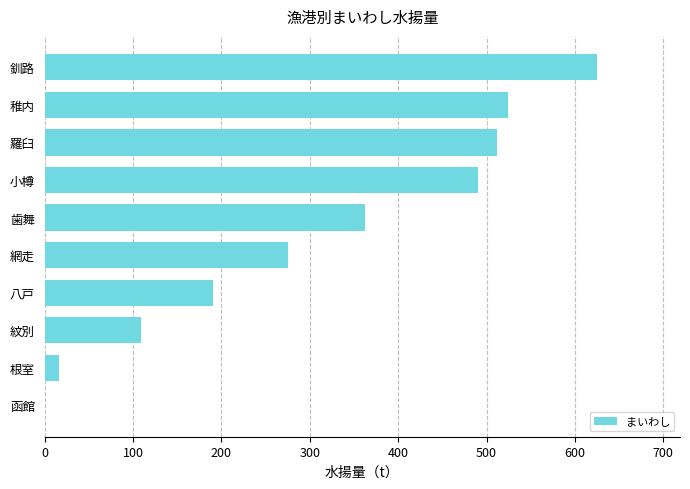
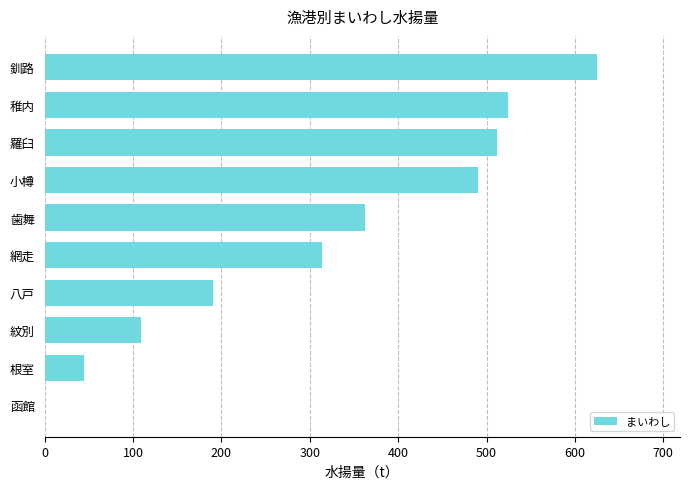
  {
    "釧路": 630,
    "稚内": 520,
    "羅臼": 510,
    "小樽": 490,
    "歯舞": 360,
-   "網走": 280,
+   "網走": 310,
    "八戸": 190,
    "紋別": 110,
-   "根室": 20,
+   "根室": 40,
    "函館": 0
  }
